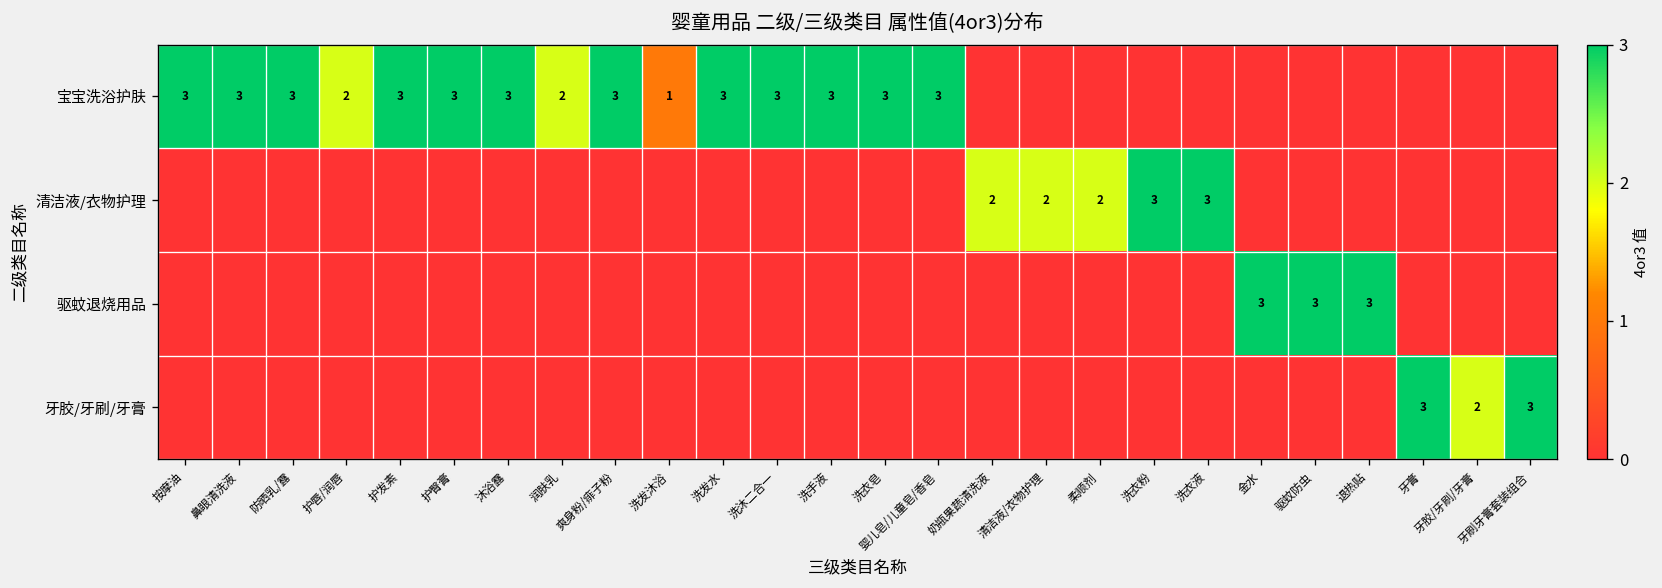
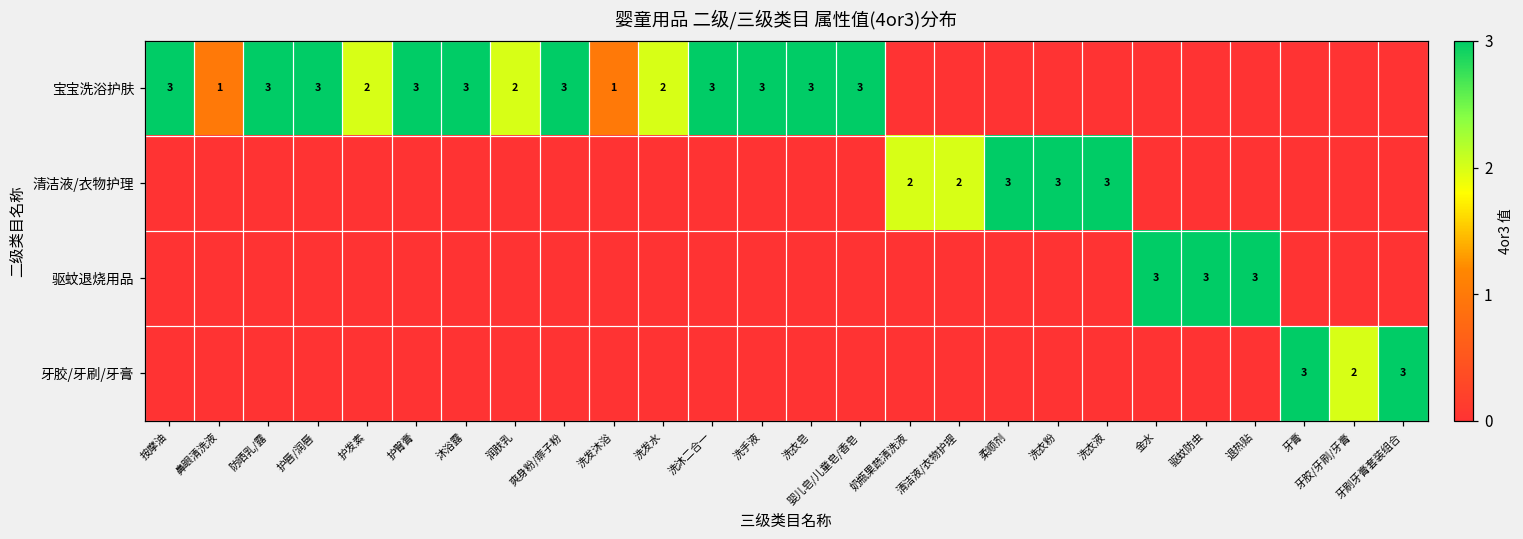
  {
    "宝宝洗浴护肤": {
      "按摩油": 3,
-     "鼻眼清洗液": 3,
+     "鼻眼清洗液": 1,
      "防晒乳/露": 3,
-     "护唇/润唇": 2,
-     "护发素": 3,
+     "护唇/润唇": 3,
+     "护发素": 2,
      "护臀膏": 3,
      "沐浴露": 3,
      "润肤乳": 2,
      "爽身粉/痱子粉": 3,
      "洗发沐浴": 1,
-     "洗发水": 3,
+     "洗发水": 2,
      "洗沐二合一": 3,
      "洗手液": 3,
      "洗衣皂": 3,
      "婴儿皂/儿童皂/香皂": 3
    },
    "清洁液/衣物护理": {
      "奶瓶果蔬清洗液": 2,
      "清洁液/衣物护理": 2,
-     "柔顺剂": 2,
+     "柔顺剂": 3,
      "洗衣粉": 3,
      "洗衣液": 3
    },
    "驱蚊退烧用品": {
      "金水": 3,
      "驱蚊防虫": 3,
      "退热贴": 3
    },
    "牙胶/牙刷/牙膏": {
      "牙膏": 3,
      "牙胶/牙刷/牙膏": 2,
      "牙刷牙膏套装组合": 3
    }
  }
